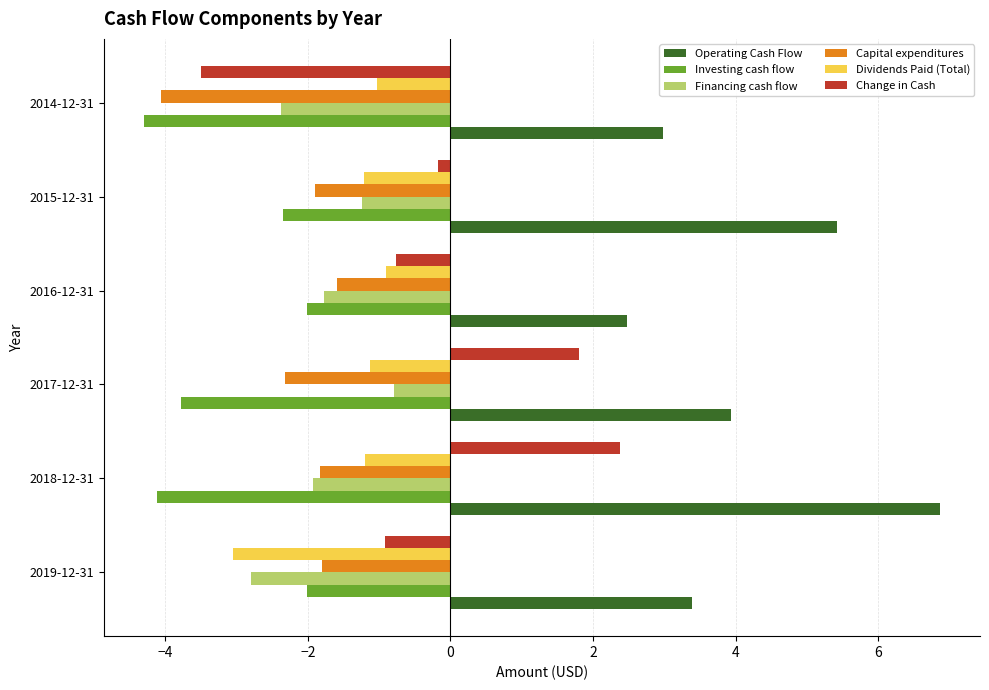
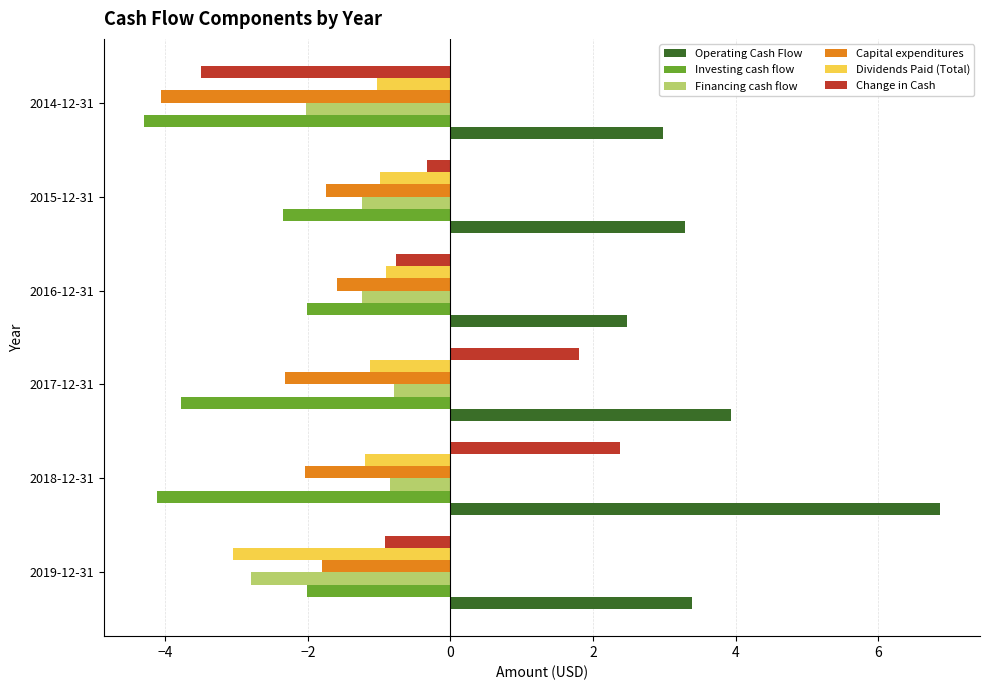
  {
    "Operating Cash Flow": {
      "2014-12-31": 3.0,
-     "2015-12-31": 5.4,
+     "2015-12-31": 3.3,
      "2016-12-31": 2.5,
      "2017-12-31": 3.9,
      "2018-12-31": 6.9,
      "2019-12-31": 3.4
    },
    "Investing cash flow": {
      "2014-12-31": -4.3,
      "2015-12-31": -2.3,
      "2016-12-31": -2.0,
      "2017-12-31": -3.8,
      "2018-12-31": -4.1,
      "2019-12-31": -2.0
    },
    "Financing cash flow": {
-     "2014-12-31": -2.4,
+     "2014-12-31": -2.0,
      "2015-12-31": -1.2,
-     "2016-12-31": -1.8,
+     "2016-12-31": -1.2,
      "2017-12-31": -0.8,
-     "2018-12-31": -1.9,
+     "2018-12-31": -0.8,
      "2019-12-31": -2.8
    },
    "Capital expenditures": {
      "2014-12-31": -4.1,
-     "2015-12-31": -1.9,
+     "2015-12-31": -1.7,
      "2016-12-31": -1.6,
      "2017-12-31": -2.3,
-     "2018-12-31": -1.8,
+     "2018-12-31": -2.0,
      "2019-12-31": -1.8
    },
    "Dividends Paid (Total)": {
      "2014-12-31": -1.0,
-     "2015-12-31": -1.2,
+     "2015-12-31": -1.0,
      "2016-12-31": -0.9,
      "2017-12-31": -1.1,
      "2018-12-31": -1.2,
      "2019-12-31": -3.1
    },
    "Change in Cash": {
      "2014-12-31": -3.5,
-     "2015-12-31": -0.2,
+     "2015-12-31": -0.3,
      "2016-12-31": -0.8,
      "2017-12-31": 1.8,
      "2018-12-31": 2.4,
      "2019-12-31": -0.9
    }
  }
